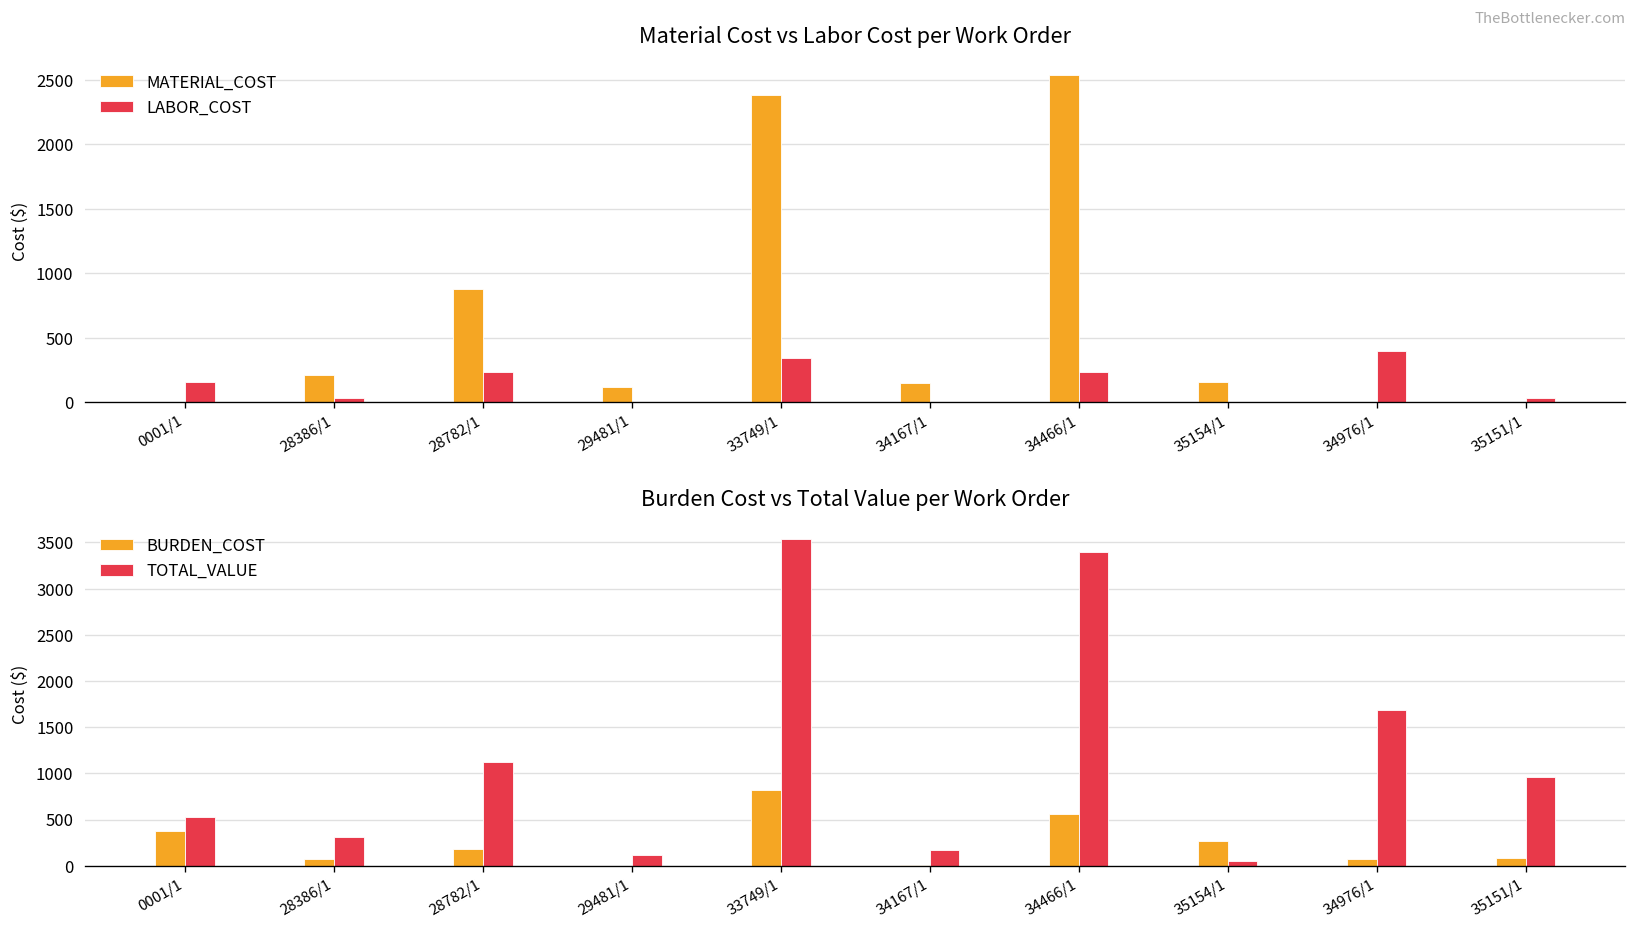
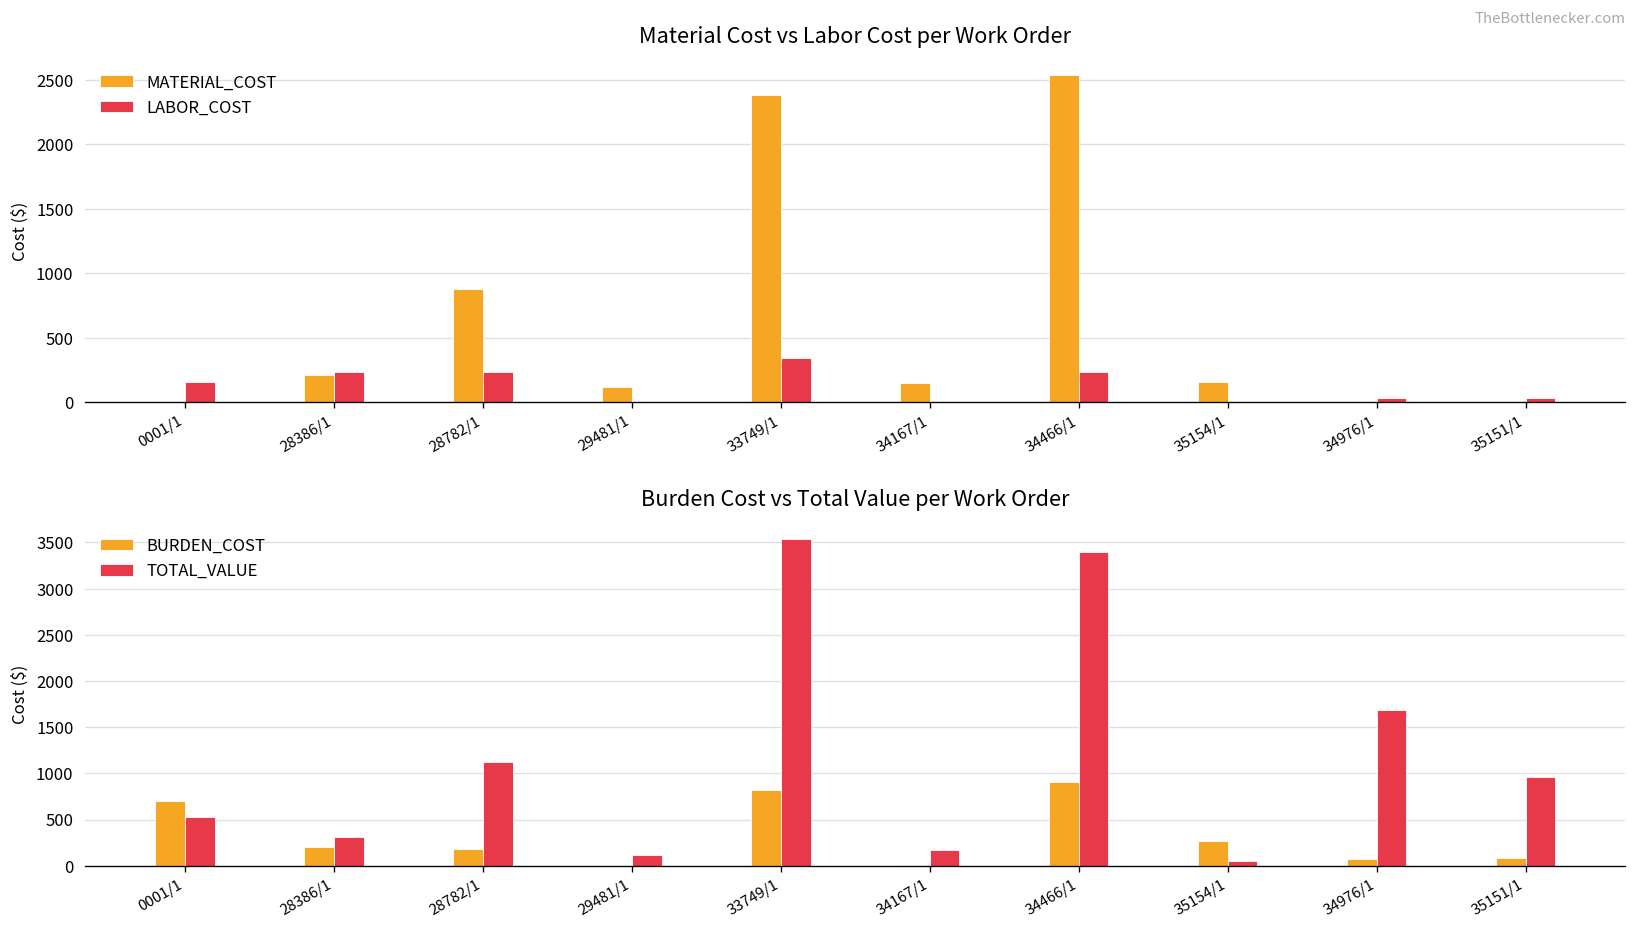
  {
    "Material Cost vs Labor Cost per Work Order": {
      "MATERIAL_COST": {
        "0001/1": 0,
        "28386/1": 210,
        "28782/1": 880,
        "29481/1": 120,
        "33749/1": 2380,
        "34167/1": 150,
        "34466/1": 2530,
        "35154/1": 160,
        "34976/1": 0,
        "35151/1": 0
      },
      "LABOR_COST": {
        "0001/1": 160,
-       "28386/1": 30,
+       "28386/1": 230,
        "28782/1": 230,
        "29481/1": 0,
        "33749/1": 340,
        "34466/1": 230,
        "35154/1": 0,
-       "34976/1": 400,
+       "34976/1": 30,
        "35151/1": 40
      }
    },
    "Burden Cost vs Total Value per Work Order": {
      "BURDEN_COST": {
-       "0001/1": 400,
-       "28386/1": 100,
+       "0001/1": 700,
+       "28386/1": 200,
        "28782/1": 200,
        "29481/1": 0,
        "33749/1": 800,
-       "34466/1": 600,
+       "34466/1": 900,
        "35154/1": 300,
        "34976/1": 100,
        "35151/1": 100
      },
      "TOTAL_VALUE": {
        "0001/1": 500,
        "28386/1": 300,
        "28782/1": 1100,
        "29481/1": 100,
        "33749/1": 3500,
        "34167/1": 200,
        "34466/1": 3400,
        "35154/1": 100,
        "34976/1": 1700,
        "35151/1": 1000
      }
    }
  }
